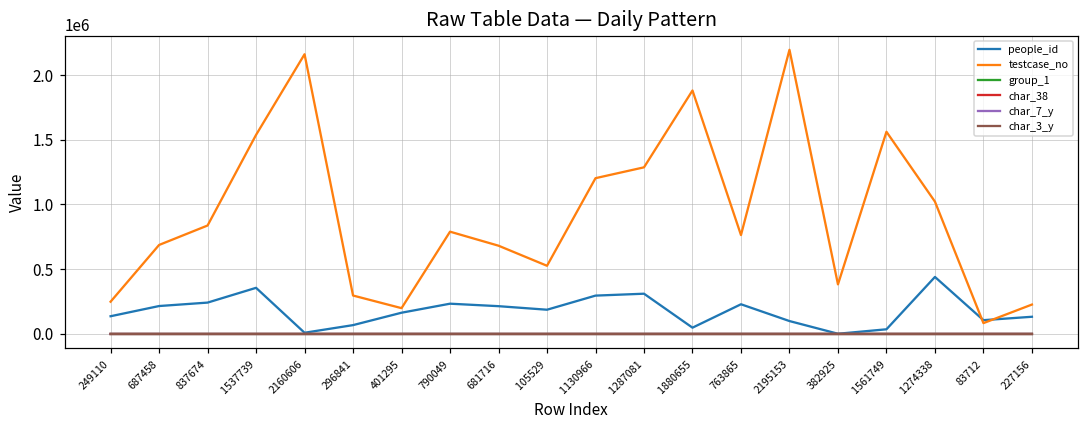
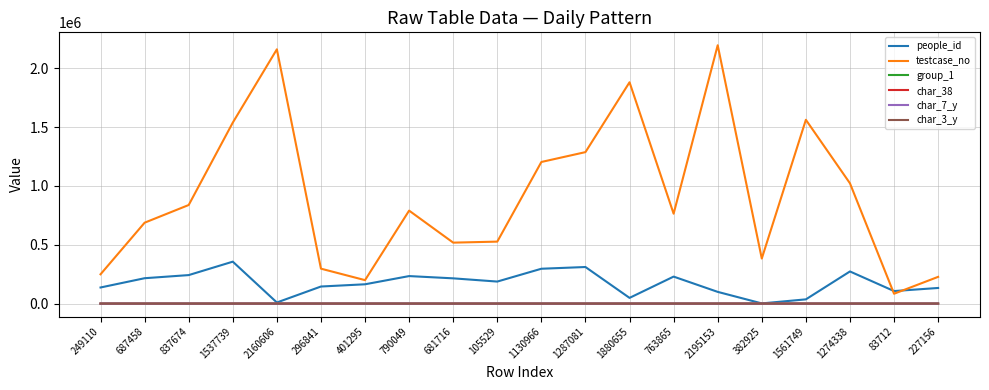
  {
    "people_id": {
      "249110": 140000,
      "687458": 220000,
      "837674": 240000,
      "1537739": 360000,
-     "296841": 70000,
+     "296841": 150000,
      "401295": 160000,
      "790049": 230000,
      "681716": 210000,
      "105529": 190000,
      "1130966": 300000,
      "1287081": 310000,
      "1880655": 50000,
      "763865": 230000,
      "2195153": 100000,
      "1561749": 40000,
-     "1274338": 440000,
+     "1274338": 270000,
      "83712": 110000,
      "227156": 130000
    },
    "testcase_no": {
      "249110": 250000,
      "687458": 690000,
      "837674": 840000,
      "1537739": 1540000,
      "2160606": 2160000,
      "296841": 300000,
      "401295": 200000,
      "790049": 790000,
-     "681716": 680000,
+     "681716": 520000,
      "105529": 530000,
      "1130966": 1200000,
      "1287081": 1290000,
      "1880655": 1880000,
      "763865": 760000,
      "2195153": 2200000,
      "382925": 380000,
      "1561749": 1560000,
      "1274338": 1020000,
      "83712": 80000,
      "227156": 230000
    },
    "char_3_y": {
      "249110": 0,
      "687458": 0,
      "837674": 0,
      "1537739": 0,
      "296841": 0,
      "401295": 0,
      "790049": 0,
      "681716": 0,
      "105529": 0,
      "1130966": 0,
      "1287081": 0,
      "1880655": 0,
      "763865": 0,
      "2195153": 0,
      "1561749": 0,
      "1274338": 0,
      "83712": 0,
      "227156": 0
    }
  }
